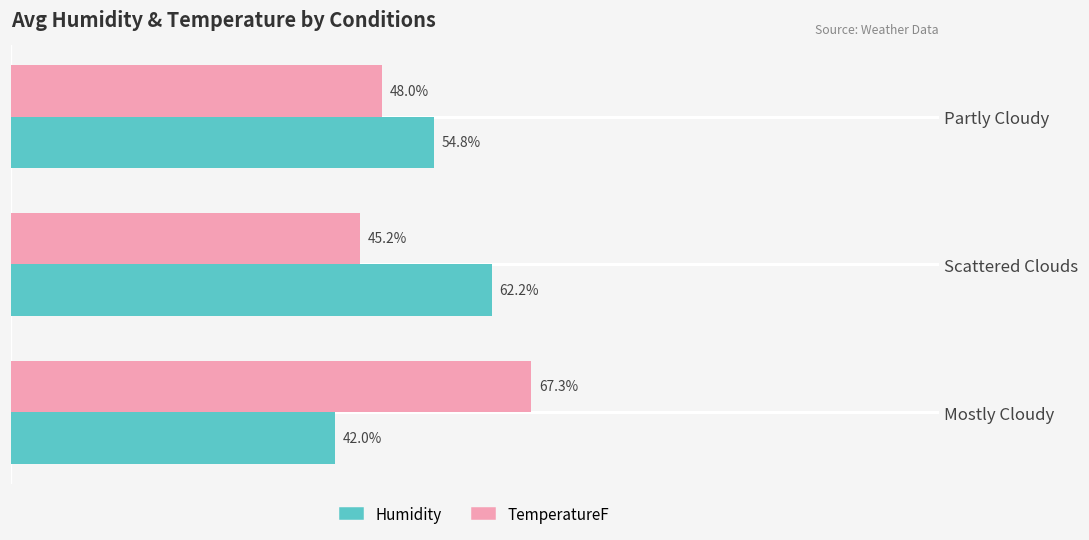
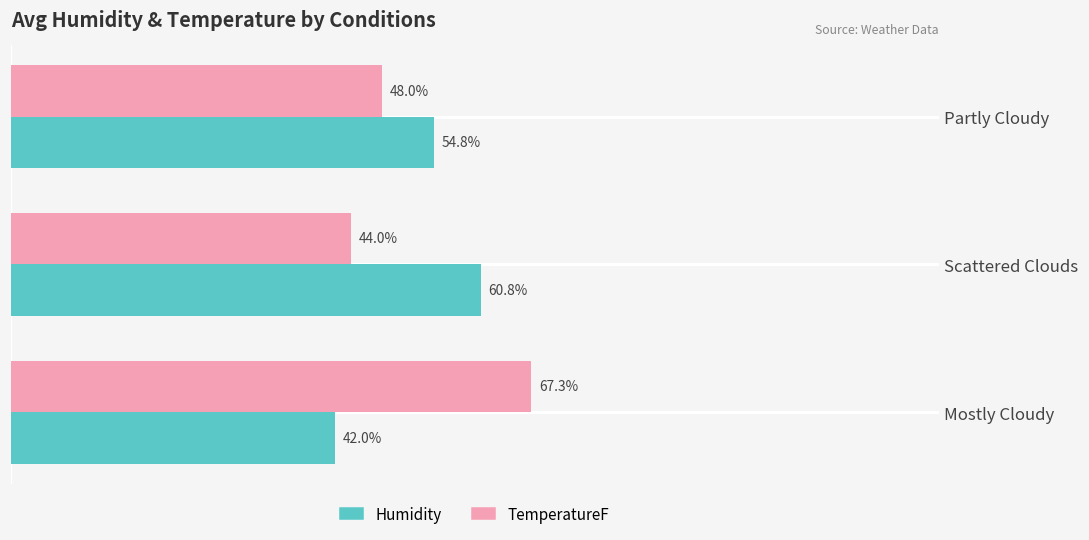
  {
    "Humidity": {
      "Partly Cloudy": "54.8%",
-     "Scattered Clouds": "62.2%",
+     "Scattered Clouds": "60.8%",
      "Mostly Cloudy": "42.0%"
    },
    "TemperatureF": {
      "Partly Cloudy": "48.0%",
-     "Scattered Clouds": "45.2%",
+     "Scattered Clouds": "44.0%",
      "Mostly Cloudy": "67.3%"
    }
  }
